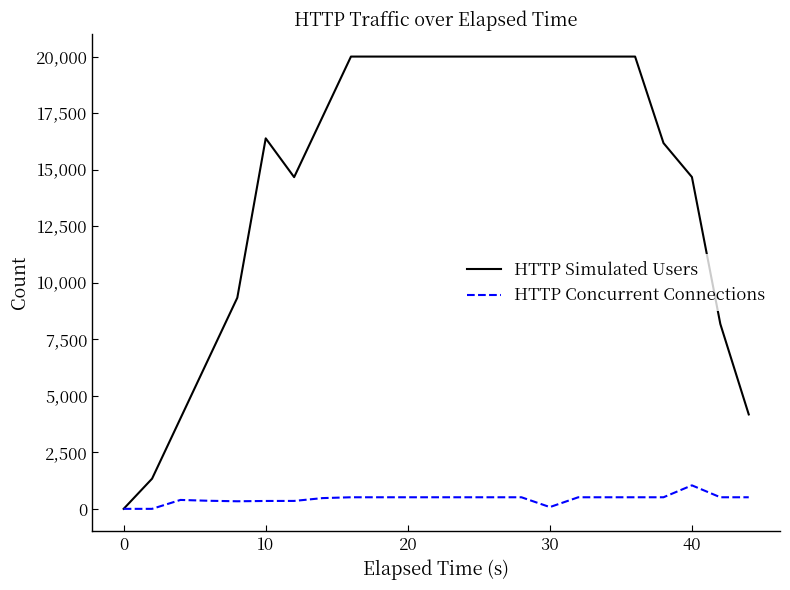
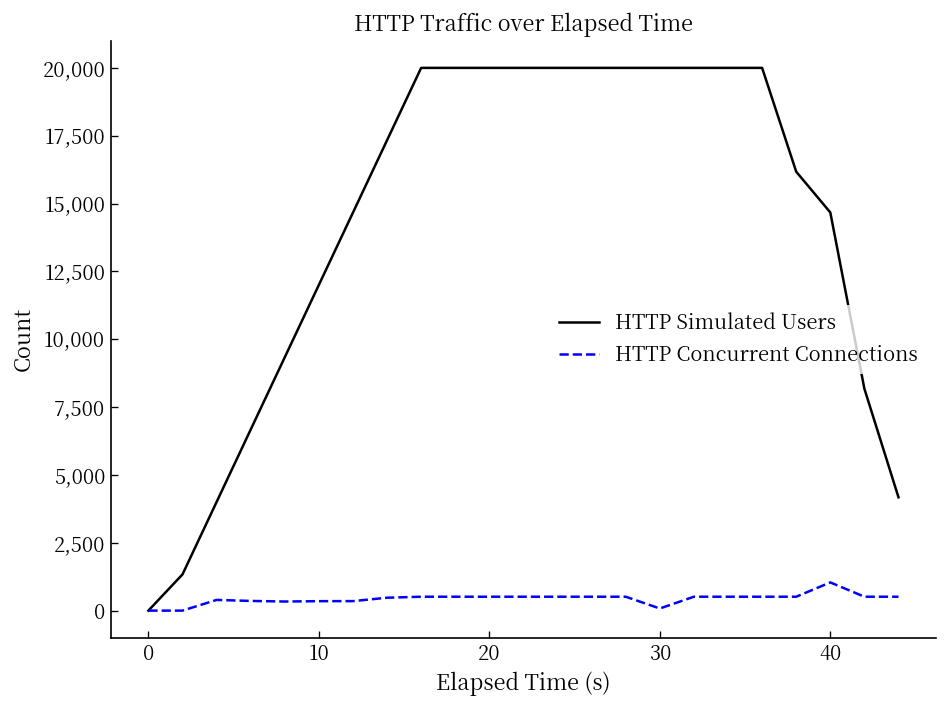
  {
    "HTTP Simulated Users": {
-     "10": "16,400",
+     "10": "12,000",
      "20": "20,000",
      "30": "20,000",
      "40": "14,700"
    },
    "HTTP Concurrent Connections": {
      "10": "300",
      "20": "500",
      "30": "100",
      "40": "1,000"
    }
  }
